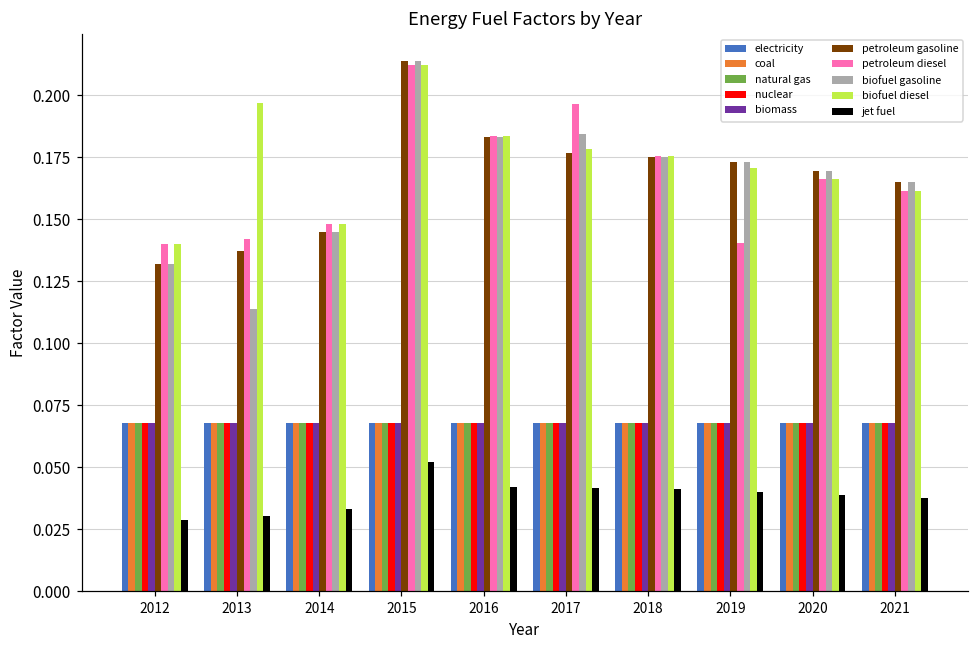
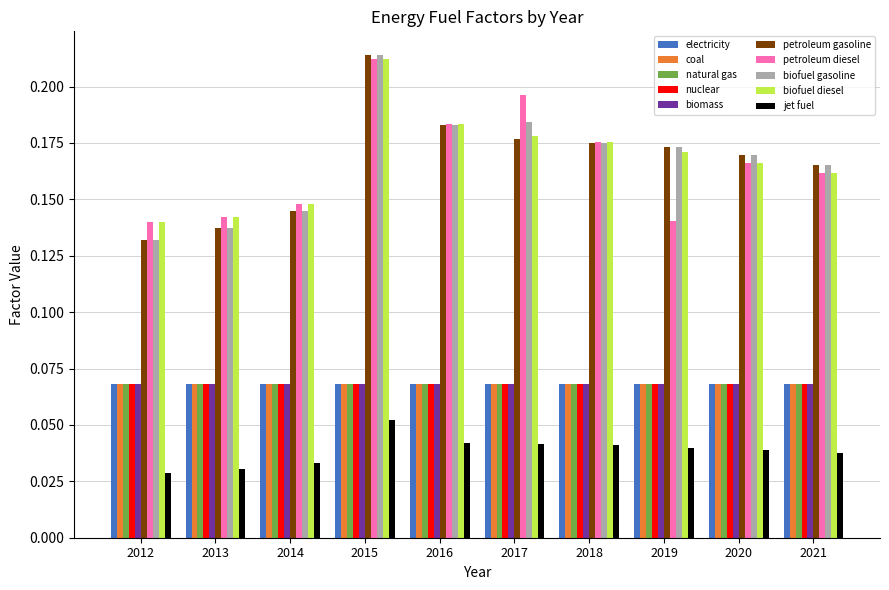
  {
    "electricity": {
      "2012": 0.068,
      "2013": 0.068,
      "2014": 0.068,
      "2015": 0.068,
      "2016": 0.068,
      "2017": 0.068,
      "2018": 0.068,
      "2019": 0.068,
      "2020": 0.068,
      "2021": 0.068
    },
    "coal": {
      "2012": 0.068,
      "2013": 0.068,
      "2014": 0.068,
      "2015": 0.068,
      "2016": 0.068,
      "2017": 0.068,
      "2018": 0.068,
      "2019": 0.068,
      "2020": 0.068,
      "2021": 0.068
    },
    "natural gas": {
      "2012": 0.068,
      "2013": 0.068,
      "2014": 0.068,
      "2015": 0.068,
      "2016": 0.068,
      "2017": 0.068,
      "2018": 0.068,
      "2019": 0.068,
      "2020": 0.068,
      "2021": 0.068
    },
    "nuclear": {
      "2012": 0.068,
      "2013": 0.068,
      "2014": 0.068,
      "2015": 0.068,
      "2016": 0.068,
      "2017": 0.068,
      "2018": 0.068,
      "2019": 0.068,
      "2020": 0.068,
      "2021": 0.068
    },
    "biomass": {
      "2012": 0.068,
      "2013": 0.068,
      "2014": 0.068,
      "2015": 0.068,
      "2016": 0.068,
      "2017": 0.068,
      "2018": 0.068,
      "2019": 0.068,
      "2020": 0.068,
      "2021": 0.068
    },
    "petroleum gasoline": {
      "2012": 0.132,
      "2013": 0.137,
      "2014": 0.145,
      "2015": 0.214,
      "2016": 0.183,
      "2017": 0.177,
      "2018": 0.175,
      "2019": 0.173,
      "2020": 0.169,
      "2021": 0.165
    },
    "petroleum diesel": {
      "2012": 0.140,
      "2013": 0.142,
      "2014": 0.148,
      "2015": 0.212,
      "2016": 0.183,
      "2017": 0.196,
      "2018": 0.175,
      "2019": 0.141,
      "2020": 0.166,
      "2021": 0.161
    },
    "biofuel gasoline": {
      "2012": 0.132,
-     "2013": 0.114,
+     "2013": 0.137,
      "2014": 0.145,
      "2015": 0.214,
      "2016": 0.183,
      "2017": 0.184,
      "2018": 0.175,
      "2019": 0.173,
      "2020": 0.169,
      "2021": 0.165
    },
    "biofuel diesel": {
      "2012": 0.140,
-     "2013": 0.197,
+     "2013": 0.142,
      "2014": 0.148,
      "2015": 0.212,
      "2016": 0.183,
      "2017": 0.178,
      "2018": 0.175,
      "2019": 0.171,
      "2020": 0.166,
      "2021": 0.161
    },
    "jet fuel": {
      "2012": 0.029,
      "2013": 0.030,
      "2014": 0.033,
      "2015": 0.052,
      "2016": 0.042,
      "2017": 0.042,
      "2018": 0.041,
      "2019": 0.040,
      "2020": 0.039,
      "2021": 0.038
    }
  }
